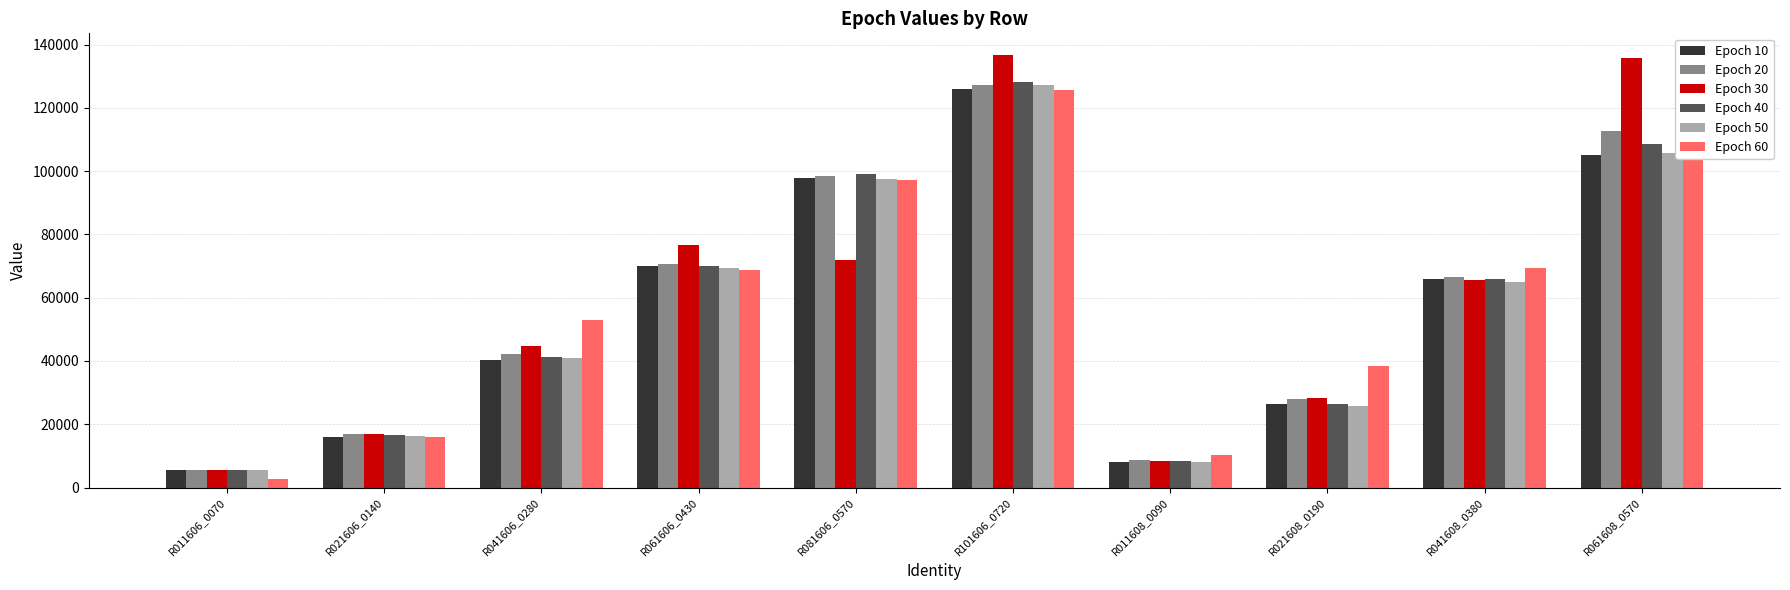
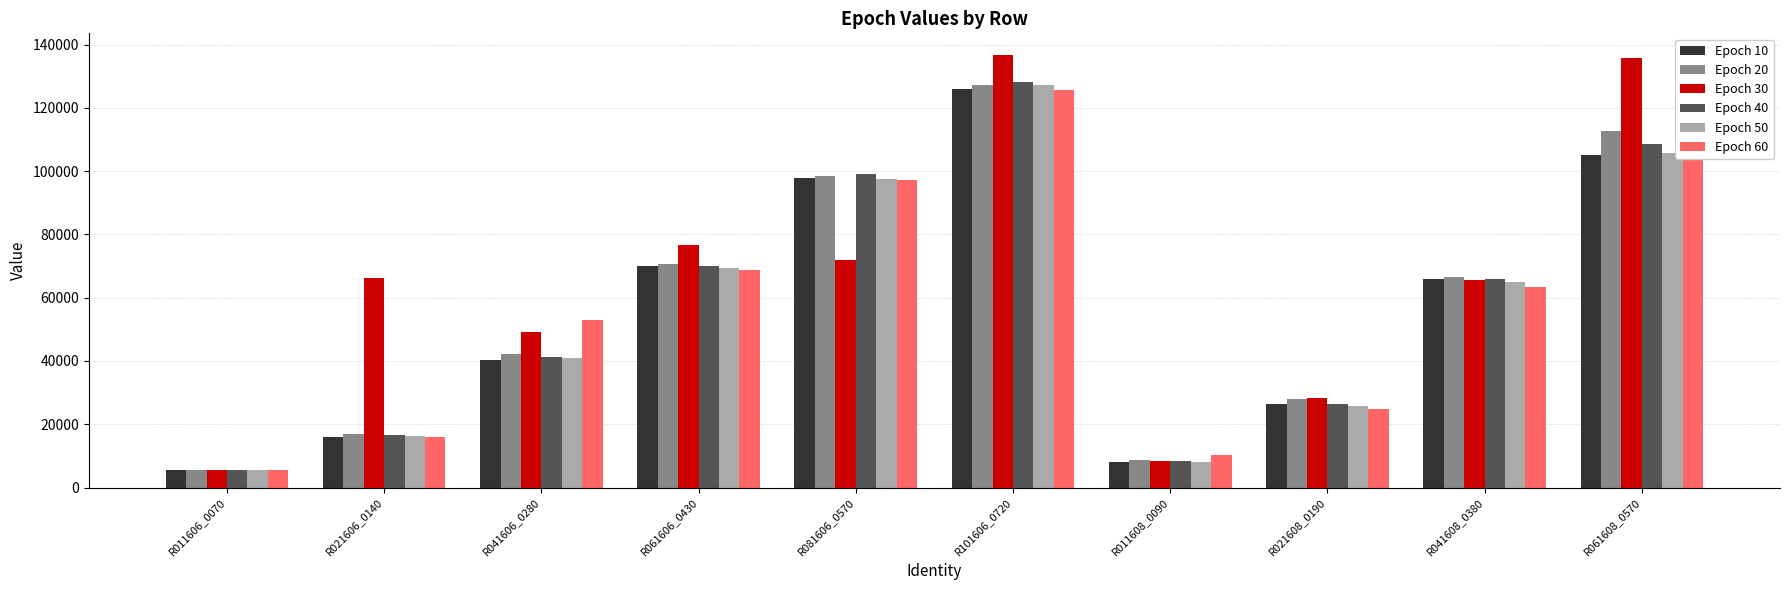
  {
    "Epoch 30": {
      "R011606_0070": 6000,
-     "R021606_0140": 17000,
-     "R041606_0280": 45000,
+     "R021606_0140": 66000,
+     "R041606_0280": 49000,
      "R061606_0430": 77000,
      "R081606_0570": 72000,
      "R101606_0720": 137000,
      "R011608_0090": 8000,
      "R021608_0190": 28000,
      "R041608_0380": 66000,
      "R061608_0570": 136000
    },
    "Epoch 60": {
-     "R011606_0070": 3000,
+     "R011606_0070": 6000,
      "R021606_0140": 16000,
      "R041606_0280": 53000,
      "R061606_0430": 69000,
      "R081606_0570": 97000,
      "R101606_0720": 126000,
      "R011608_0090": 10000,
-     "R021608_0190": 39000,
-     "R041608_0380": 69000
+     "R021608_0190": 25000,
+     "R041608_0380": 63000
    }
  }
